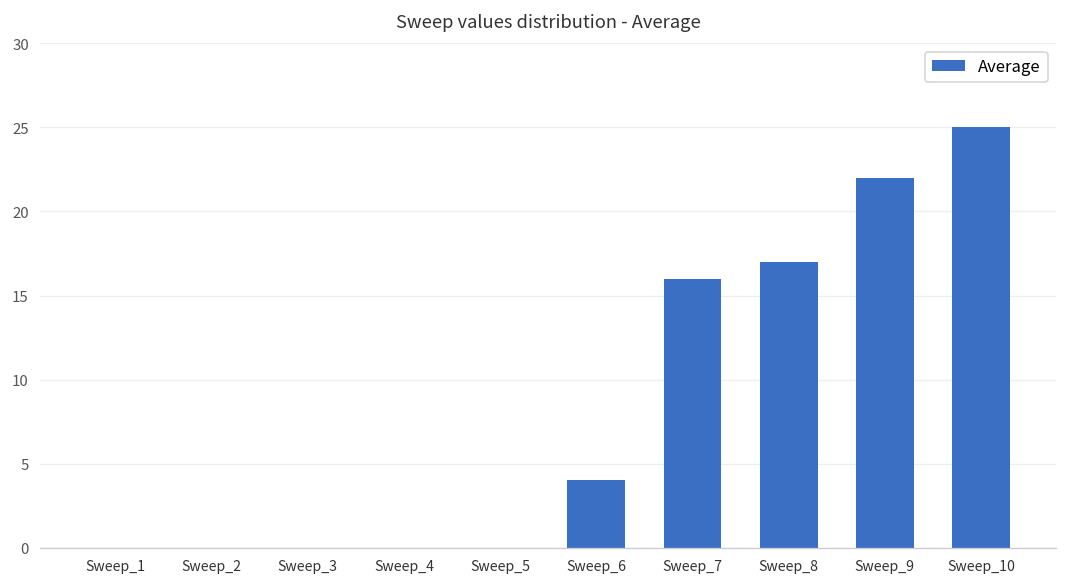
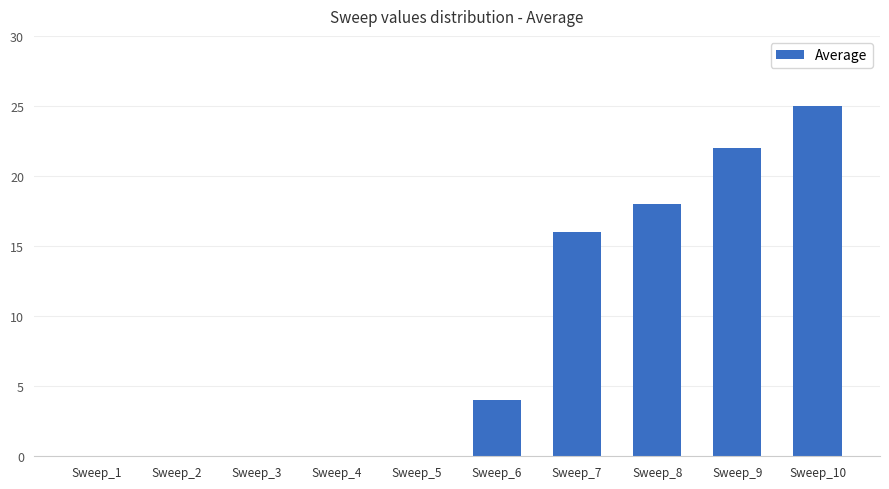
  {
    "Sweep_1": 0,
    "Sweep_2": 0,
    "Sweep_3": 0,
    "Sweep_4": 0,
    "Sweep_5": 0,
    "Sweep_6": 4,
    "Sweep_7": 16,
-   "Sweep_8": 17,
+   "Sweep_8": 18,
    "Sweep_9": 22,
    "Sweep_10": 25
  }
